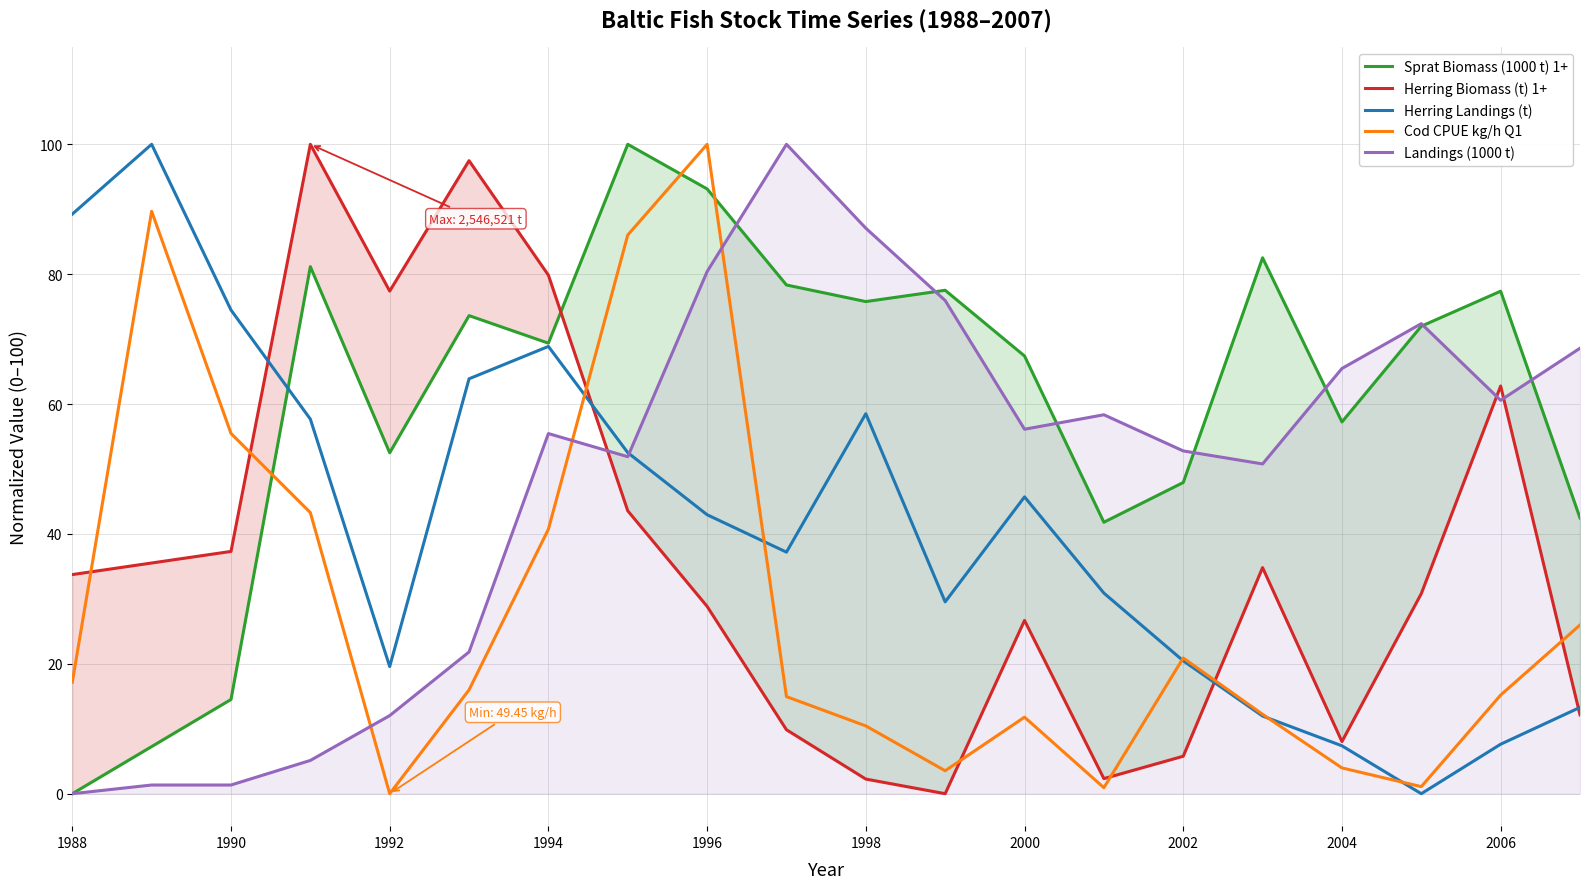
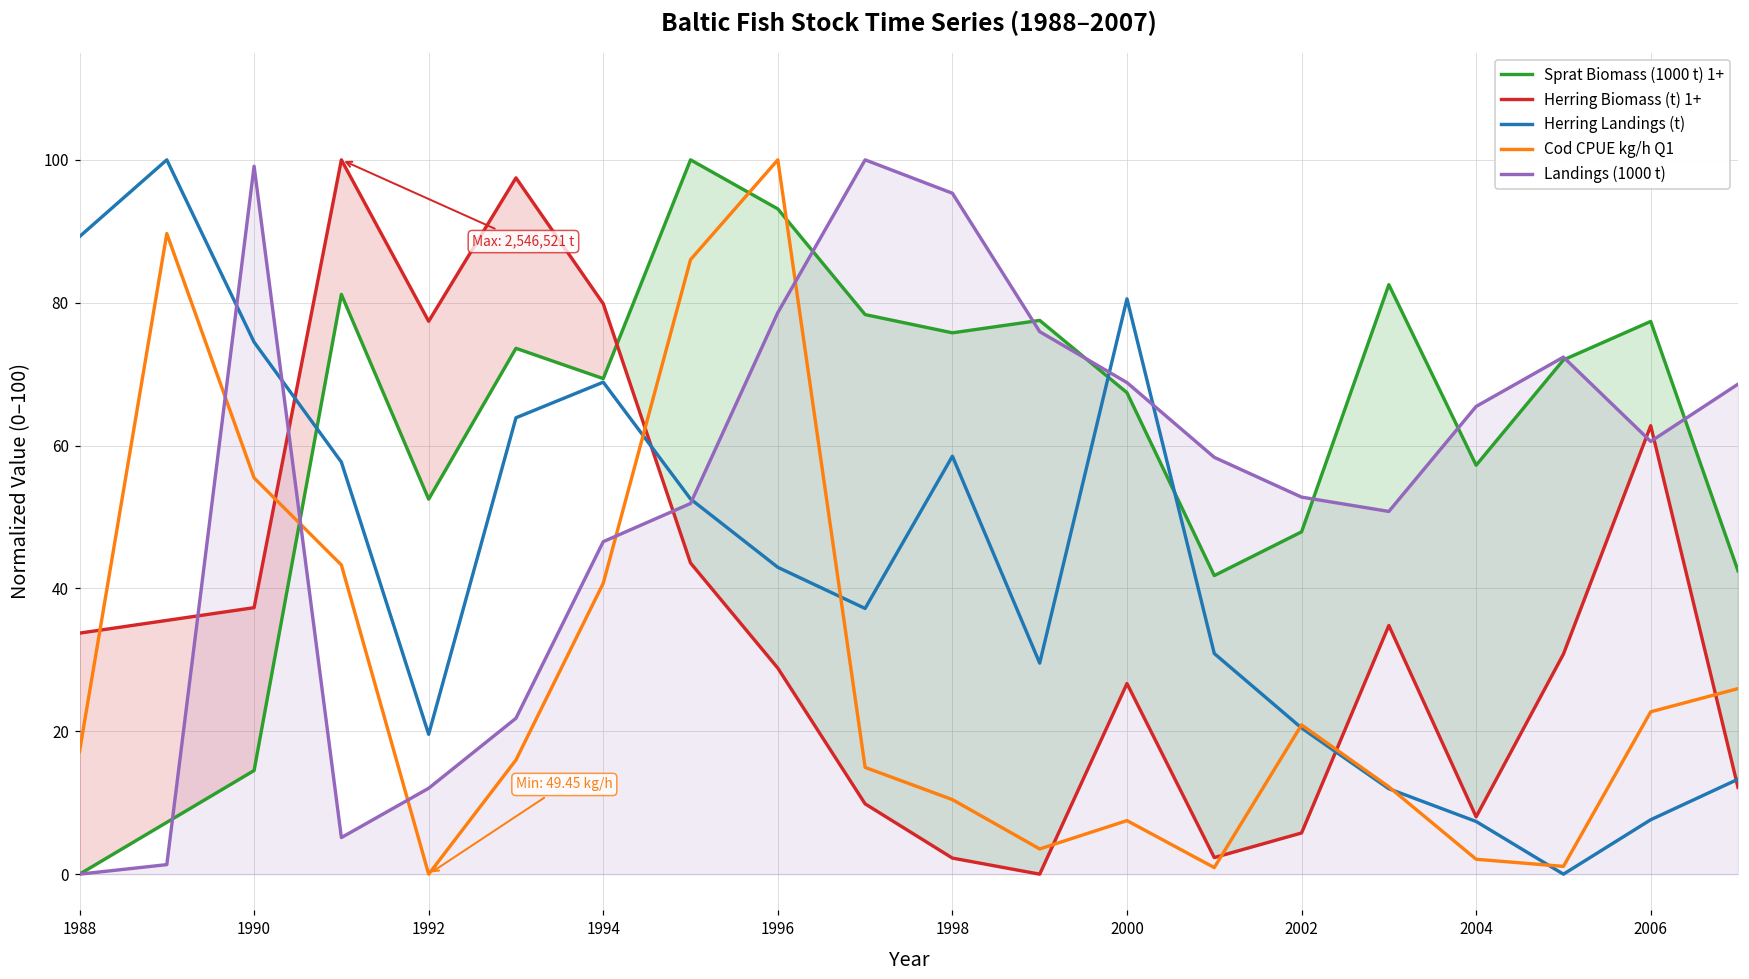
  {
    "Herring Landings (t)": {
      "1988": 89,
      "1990": 74,
      "1992": 20,
      "1994": 69,
      "1996": 43,
      "1998": 59,
-     "2000": 46,
+     "2000": 81,
      "2002": 20,
      "2004": 7,
      "2006": 8
    },
    "Cod CPUE kg/h Q1": {
      "1988": 17,
      "1990": 55,
      "1992": 0,
      "1994": 41,
      "1996": 100,
      "1998": 10,
-     "2000": 12,
+     "2000": 7,
      "2002": 21,
-     "2004": 4,
-     "2006": 15
+     "2004": 2,
+     "2006": 23
    },
    "Landings (1000 t)": {
-     "1990": 1,
-     "1994": 55,
-     "1996": 80,
-     "1998": 87,
-     "2000": 56,
+     "1990": 99,
+     "1994": 47,
+     "1996": 79,
+     "1998": 95,
+     "2000": 69,
      "2002": 53,
      "2004": 65,
      "2006": 61
    }
  }
